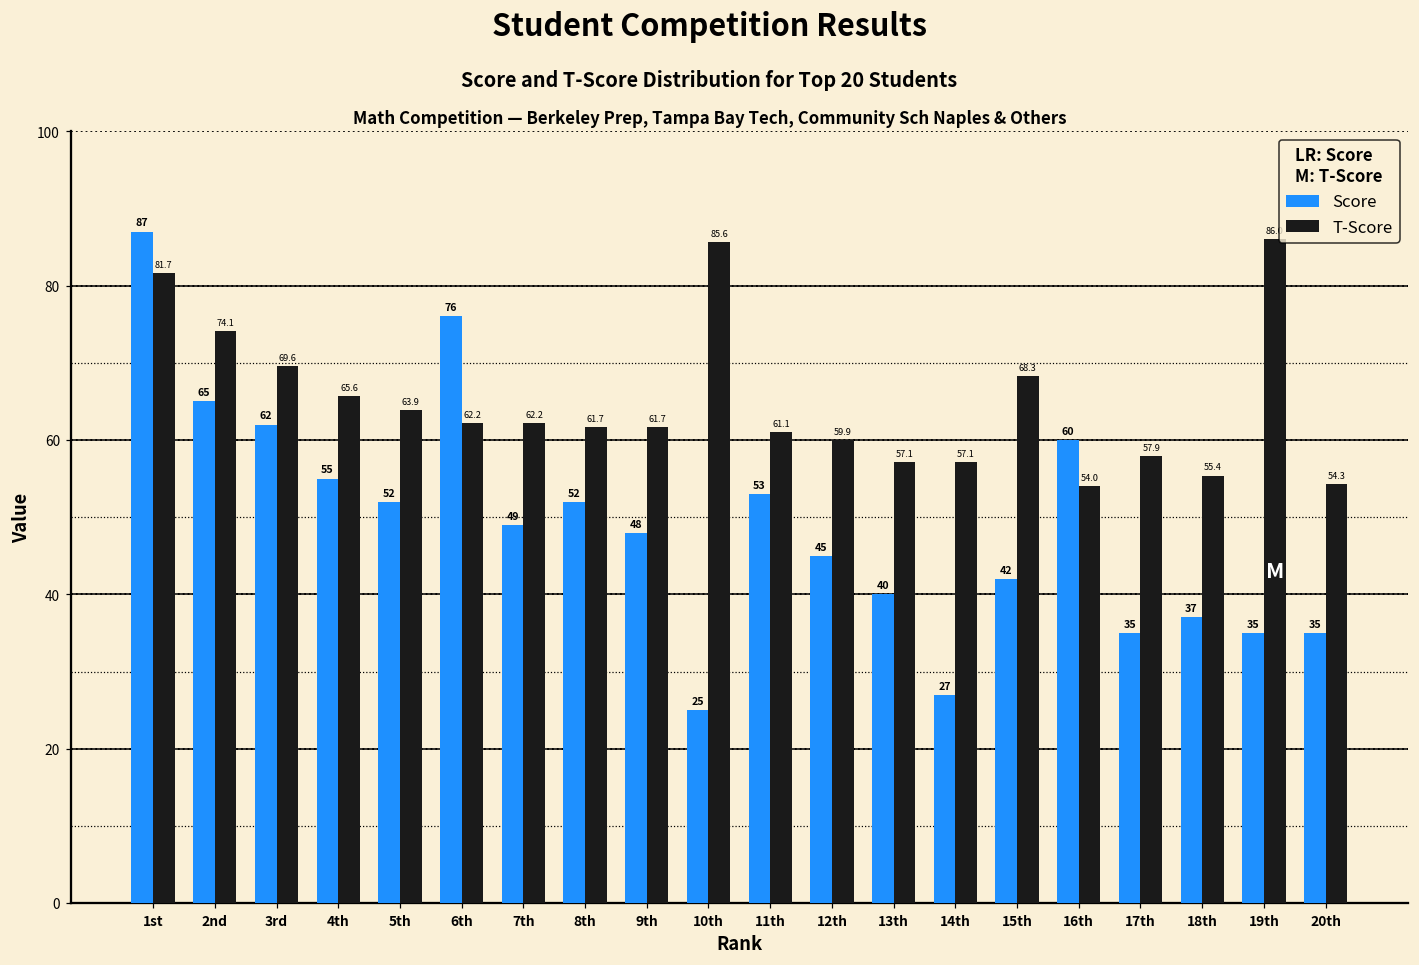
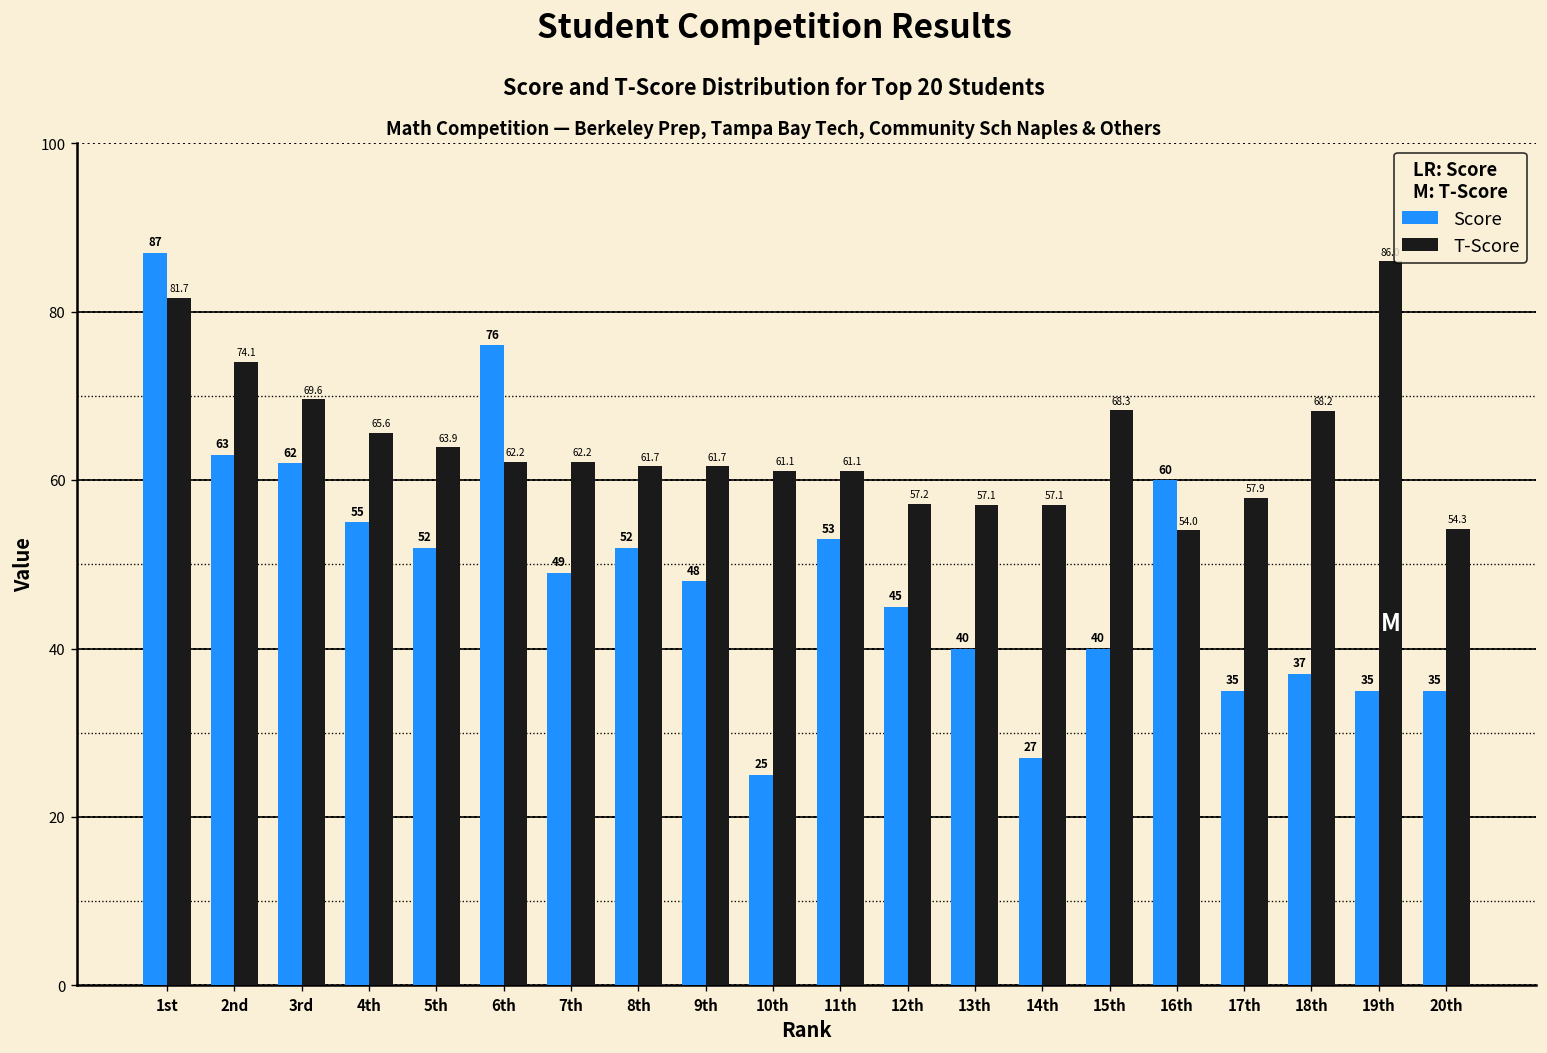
  {
    "Score": {
      "1st": 87,
-     "2nd": 65,
+     "2nd": 63,
      "3rd": 62,
      "4th": 55,
      "5th": 52,
      "6th": 76,
      "7th": 49,
      "8th": 52,
      "9th": 48,
      "10th": 25,
      "11th": 53,
      "12th": 45,
      "13th": 40,
      "14th": 27,
-     "15th": 42,
+     "15th": 40,
      "16th": 60,
      "17th": 35,
      "18th": 37,
      "19th": 35,
      "20th": 35
    },
    "T-Score": {
      "1st": 81.7,
      "2nd": 74.1,
      "3rd": 69.6,
      "4th": 65.6,
      "5th": 63.9,
      "6th": 62.2,
      "7th": 62.2,
      "8th": 61.7,
      "9th": 61.7,
-     "10th": 85.6,
+     "10th": 61.1,
      "11th": 61.1,
-     "12th": 59.9,
+     "12th": 57.2,
      "13th": 57.1,
      "14th": 57.1,
      "15th": 68.3,
      "16th": 54.0,
      "17th": 57.9,
-     "18th": 55.4,
+     "18th": 68.2,
      "20th": 54.3
    }
  }
